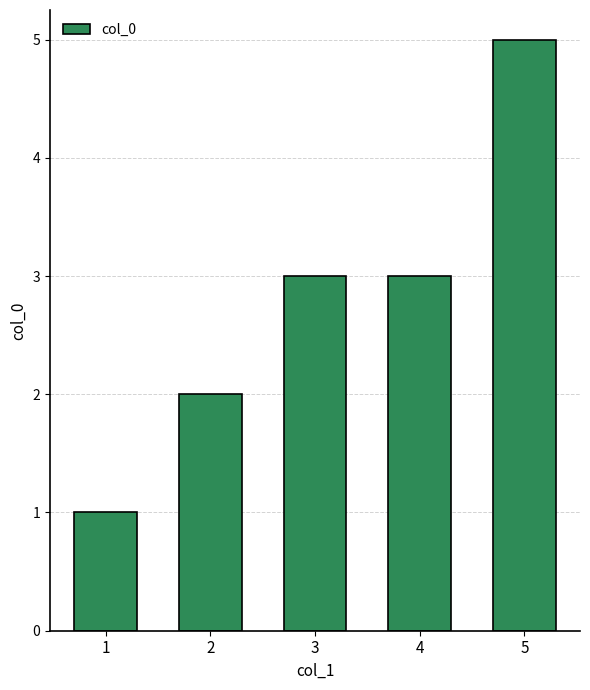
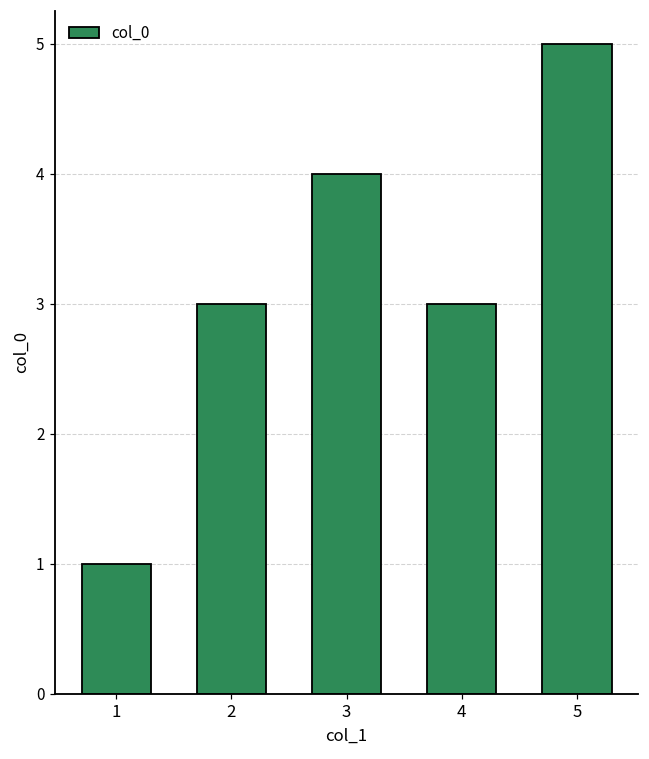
  {
    "1": 1,
-   "2": 2,
-   "3": 3,
+   "2": 3,
+   "3": 4,
    "4": 3,
    "5": 5
  }
